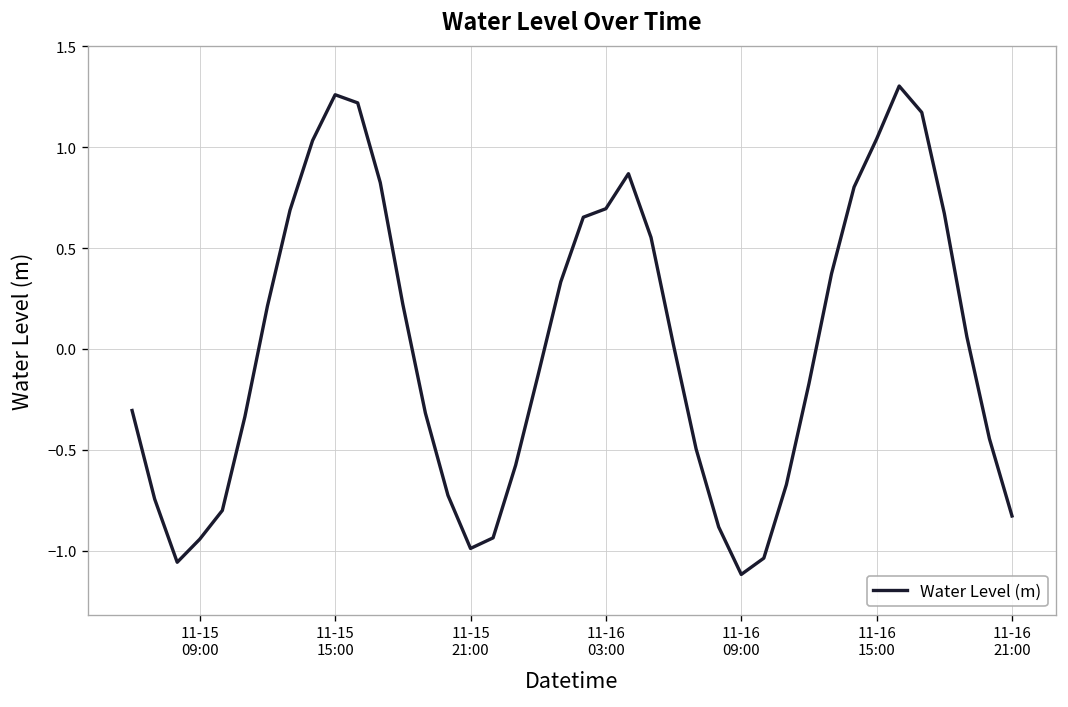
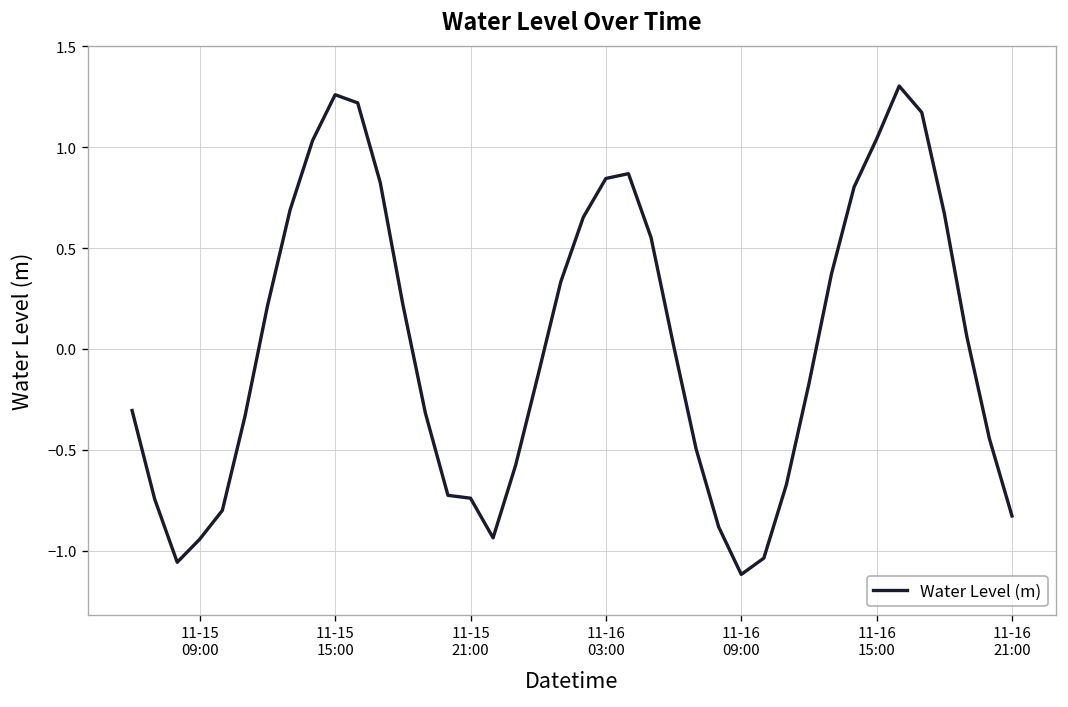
  {
    "11-15 09:00": -0.94,
    "11-15 15:00": 1.26,
-   "11-15 21:00": -0.99,
-   "11-16 03:00": 0.69,
+   "11-15 21:00": -0.74,
+   "11-16 03:00": 0.84,
    "11-16 09:00": -1.12,
    "11-16 15:00": 1.04,
    "11-16 21:00": -0.83
  }
